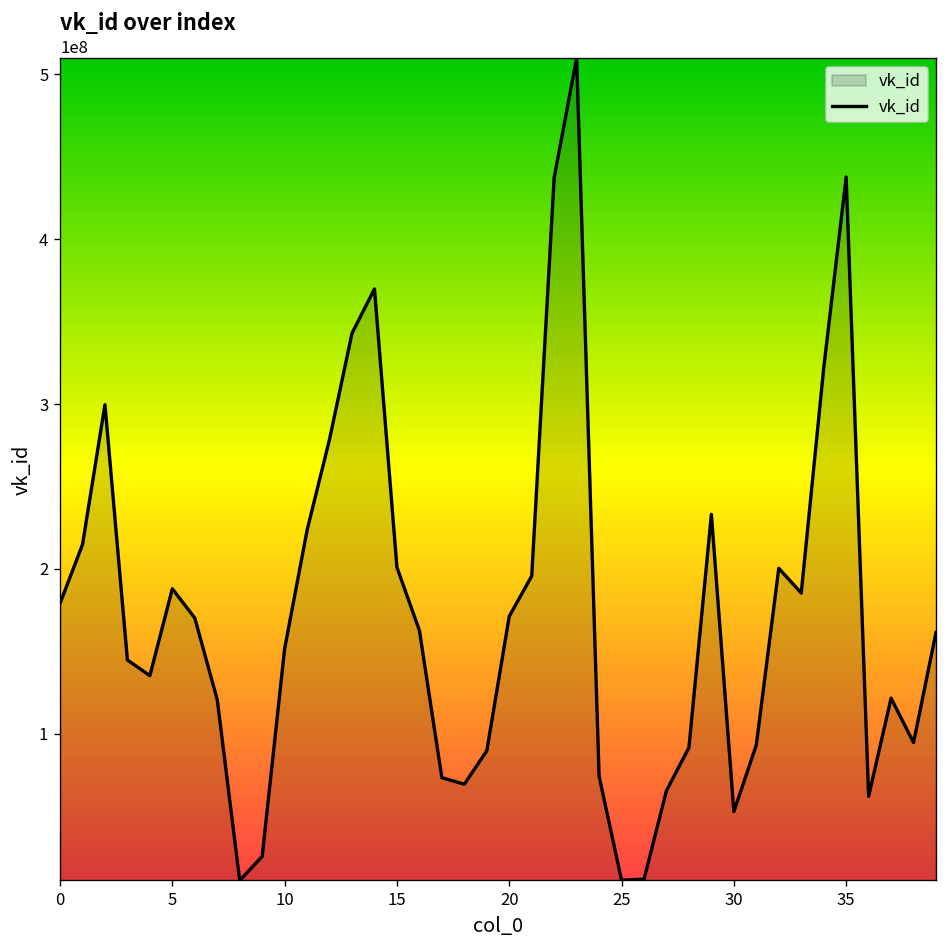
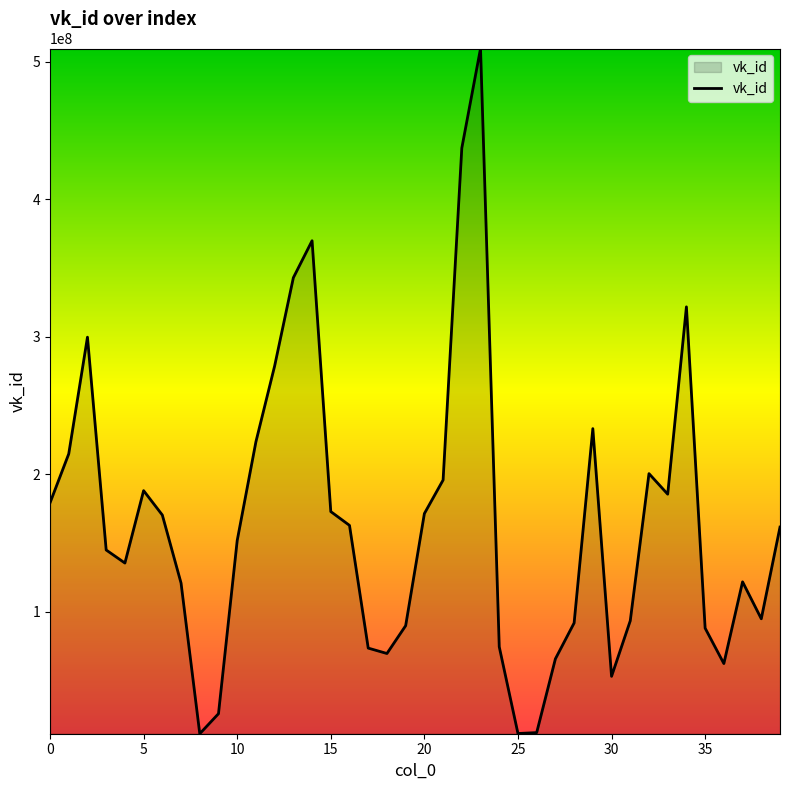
  {
    "0": 179000000,
    "5": 188000000,
    "10": 152000000,
-   "15": 201000000,
+   "15": 173000000,
    "20": 171000000,
    "25": 11000000,
    "30": 53000000,
-   "35": 438000000
+   "35": 88000000
  }
